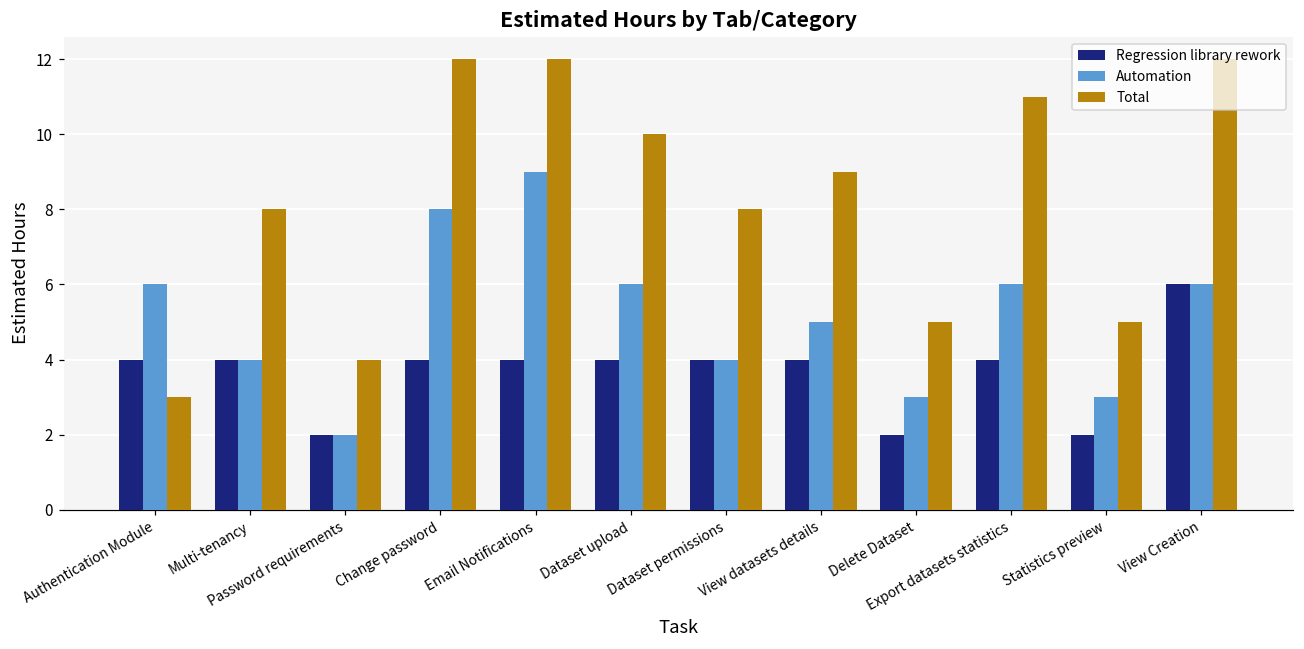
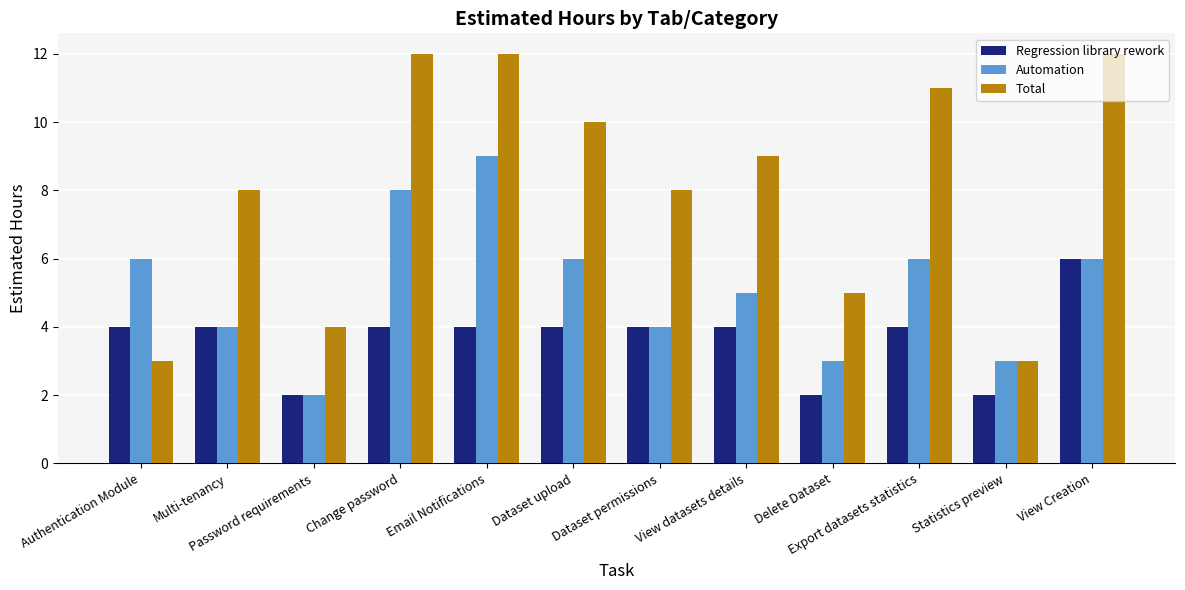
  {
    "Regression library rework": {
      "Authentication Module": 4,
      "Multi-tenancy": 4,
      "Password requirements": 2,
      "Change password": 4,
      "Email Notifications": 4,
      "Dataset upload": 4,
      "Dataset permissions": 4,
      "View datasets details": 4,
      "Delete Dataset": 2,
      "Export datasets statistics": 4,
      "Statistics preview": 2,
      "View Creation": 6
    },
    "Automation": {
      "Authentication Module": 6,
      "Multi-tenancy": 4,
      "Password requirements": 2,
      "Change password": 8,
      "Email Notifications": 9,
      "Dataset upload": 6,
      "Dataset permissions": 4,
      "View datasets details": 5,
      "Delete Dataset": 3,
      "Export datasets statistics": 6,
      "Statistics preview": 3,
      "View Creation": 6
    },
    "Total": {
      "Authentication Module": 3,
      "Multi-tenancy": 8,
      "Password requirements": 4,
      "Change password": 12,
      "Email Notifications": 12,
      "Dataset upload": 10,
      "Dataset permissions": 8,
      "View datasets details": 9,
      "Delete Dataset": 5,
      "Export datasets statistics": 11,
-     "Statistics preview": 5
+     "Statistics preview": 3
    }
  }
